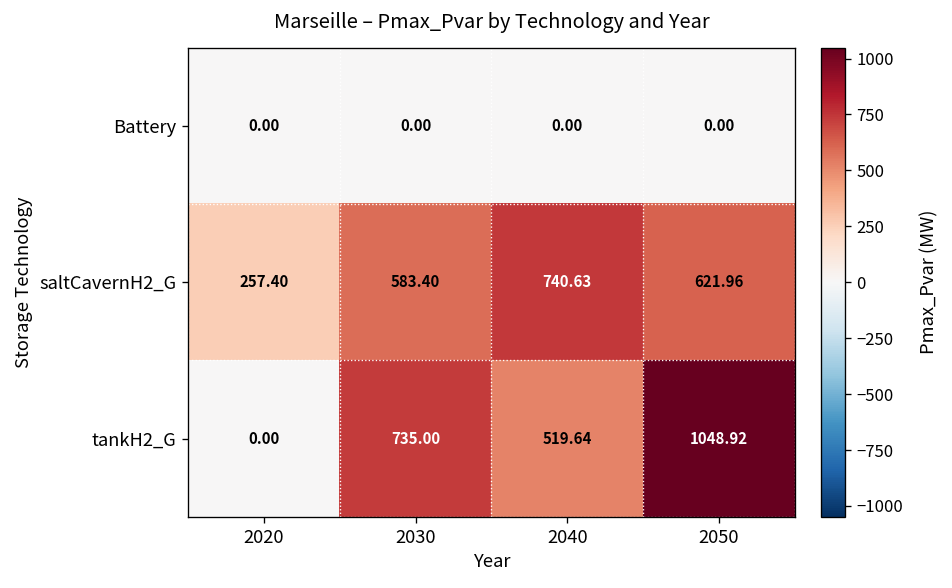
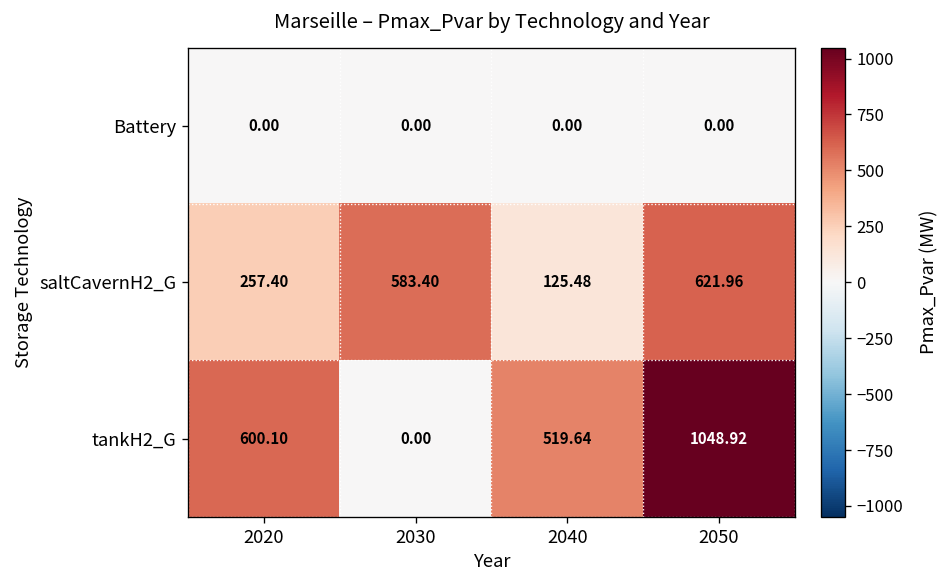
  {
    "Battery": {
      "2020": 0.00,
      "2030": 0.00,
      "2040": 0.00,
      "2050": 0.00
    },
    "saltCavernH2_G": {
      "2020": 257.40,
      "2030": 583.40,
-     "2040": 740.63,
+     "2040": 125.48,
      "2050": 621.96
    },
    "tankH2_G": {
-     "2020": 0.00,
-     "2030": 735.00,
+     "2020": 600.10,
+     "2030": 0.00,
      "2040": 519.64,
      "2050": 1048.92
    }
  }
